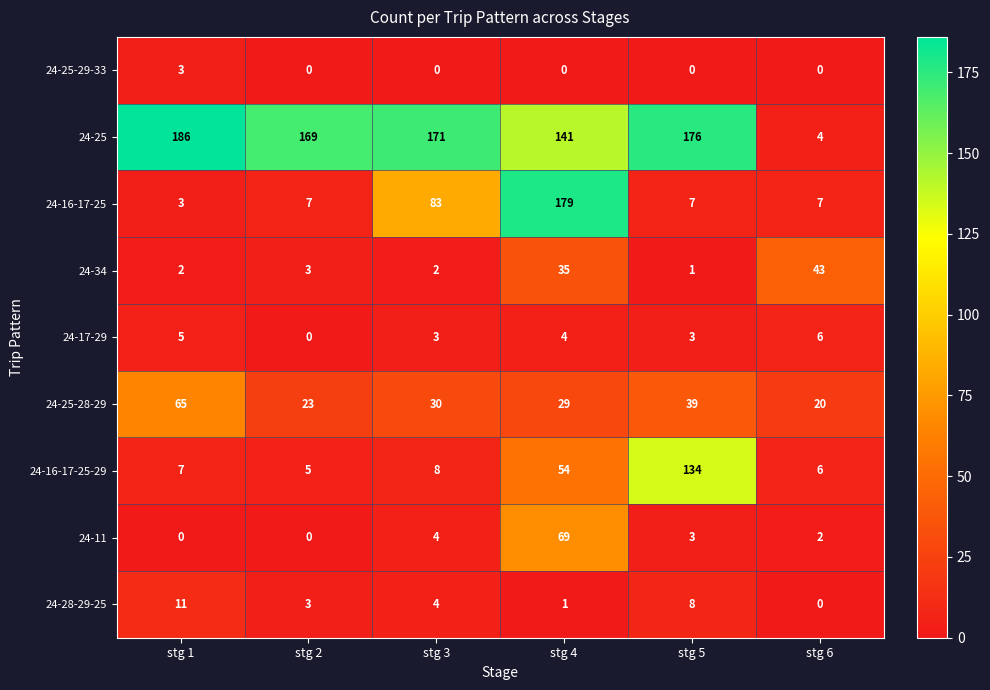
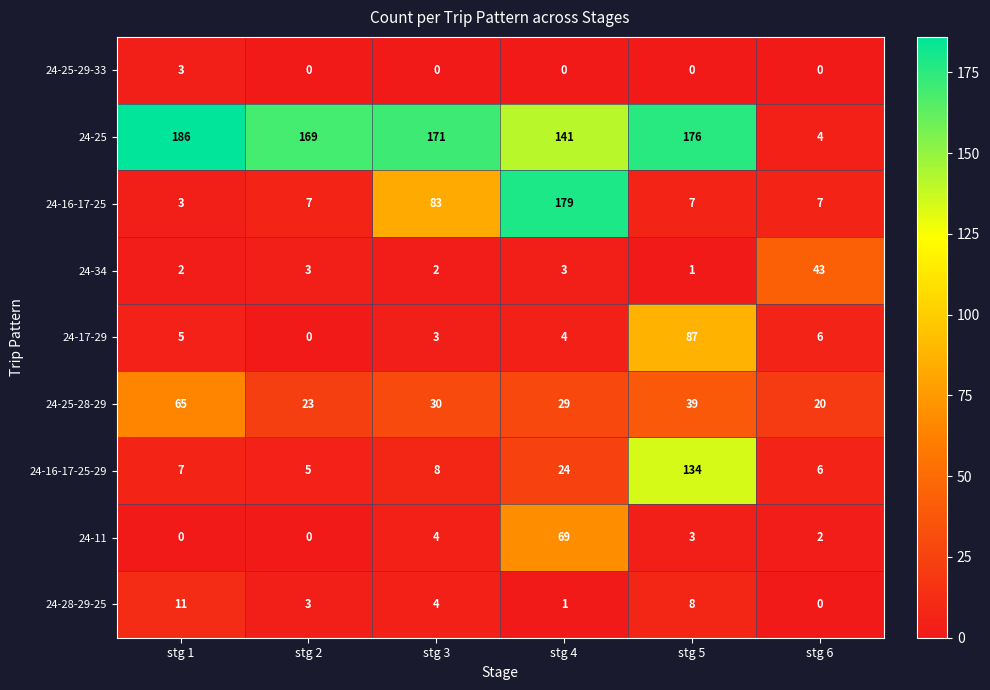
  {
    "24-25-29-33": {
      "stg 1": 3,
      "stg 2": 0,
      "stg 3": 0,
      "stg 4": 0,
      "stg 5": 0,
      "stg 6": 0
    },
    "24-25": {
      "stg 1": 186,
      "stg 2": 169,
      "stg 3": 171,
      "stg 4": 141,
      "stg 5": 176,
      "stg 6": 4
    },
    "24-16-17-25": {
      "stg 1": 3,
      "stg 2": 7,
      "stg 3": 83,
      "stg 4": 179,
      "stg 5": 7,
      "stg 6": 7
    },
    "24-34": {
      "stg 1": 2,
      "stg 2": 3,
      "stg 3": 2,
-     "stg 4": 35,
+     "stg 4": 3,
      "stg 5": 1,
      "stg 6": 43
    },
    "24-17-29": {
      "stg 1": 5,
      "stg 2": 0,
      "stg 3": 3,
      "stg 4": 4,
-     "stg 5": 3,
+     "stg 5": 87,
      "stg 6": 6
    },
    "24-25-28-29": {
      "stg 1": 65,
      "stg 2": 23,
      "stg 3": 30,
      "stg 4": 29,
      "stg 5": 39,
      "stg 6": 20
    },
    "24-16-17-25-29": {
      "stg 1": 7,
      "stg 2": 5,
      "stg 3": 8,
-     "stg 4": 54,
+     "stg 4": 24,
      "stg 5": 134,
      "stg 6": 6
    },
    "24-11": {
      "stg 1": 0,
      "stg 2": 0,
      "stg 3": 4,
      "stg 4": 69,
      "stg 5": 3,
      "stg 6": 2
    },
    "24-28-29-25": {
      "stg 1": 11,
      "stg 2": 3,
      "stg 3": 4,
      "stg 4": 1,
      "stg 5": 8,
      "stg 6": 0
    }
  }
